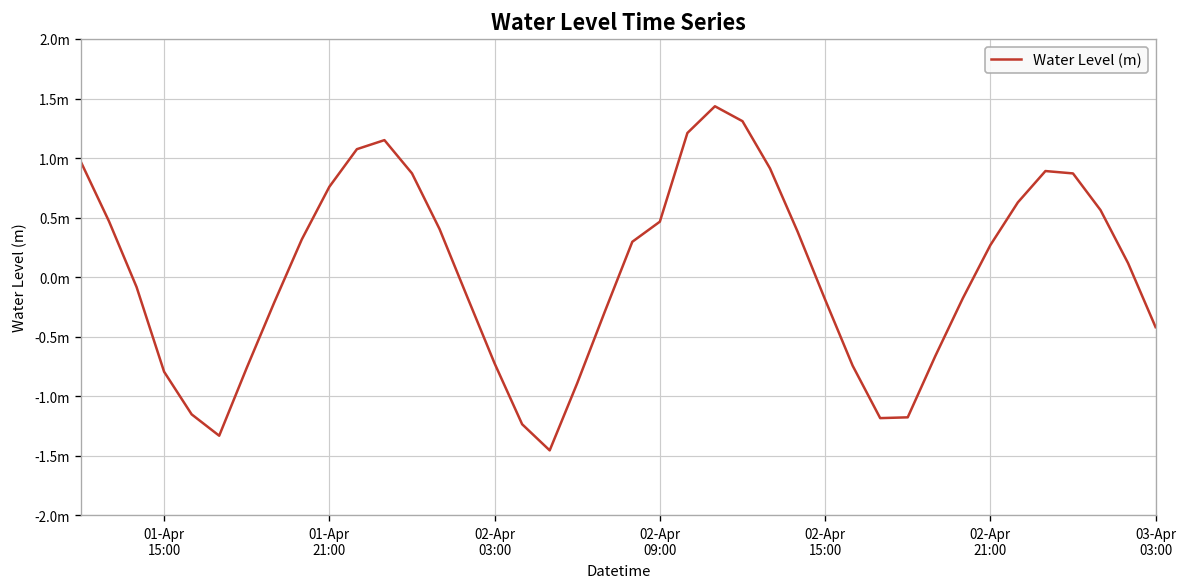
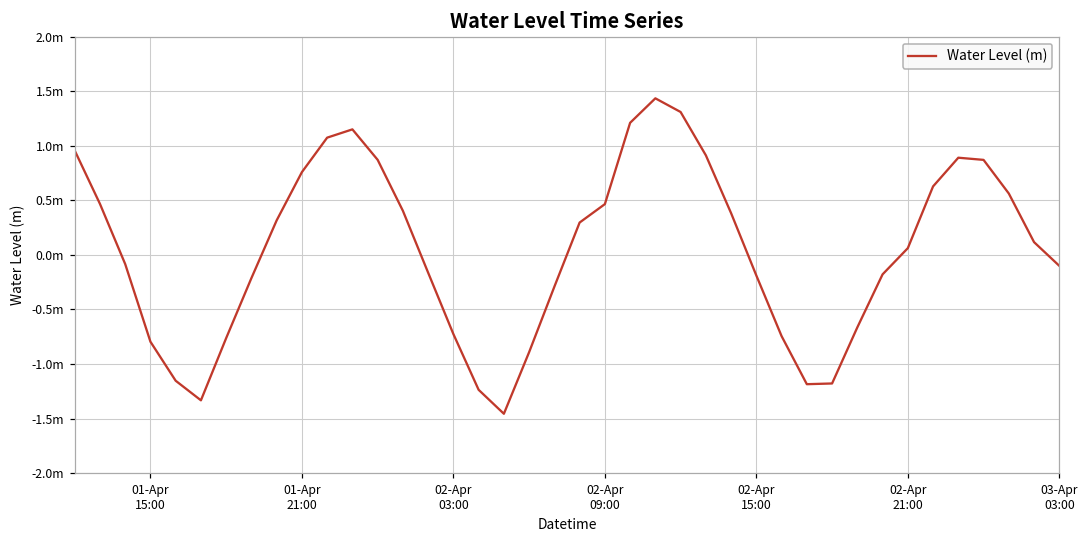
  {
    "01-Apr 15:00": "-0.8m",
    "01-Apr 21:00": "0.8m",
    "02-Apr 03:00": "-0.7m",
    "02-Apr 09:00": "0.5m",
    "02-Apr 15:00": "-0.2m",
-   "02-Apr 21:00": "0.3m",
-   "03-Apr 03:00": "-0.4m"
+   "02-Apr 21:00": "0.1m",
+   "03-Apr 03:00": "-0.1m"
  }
